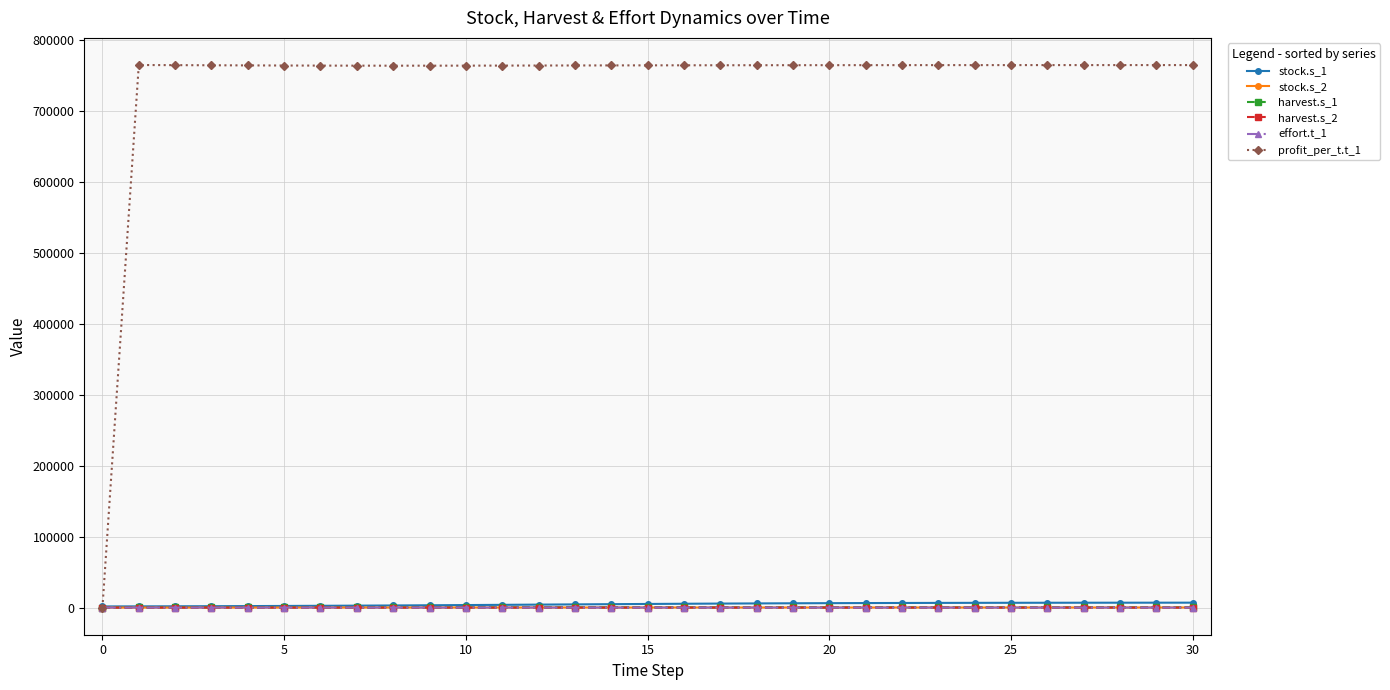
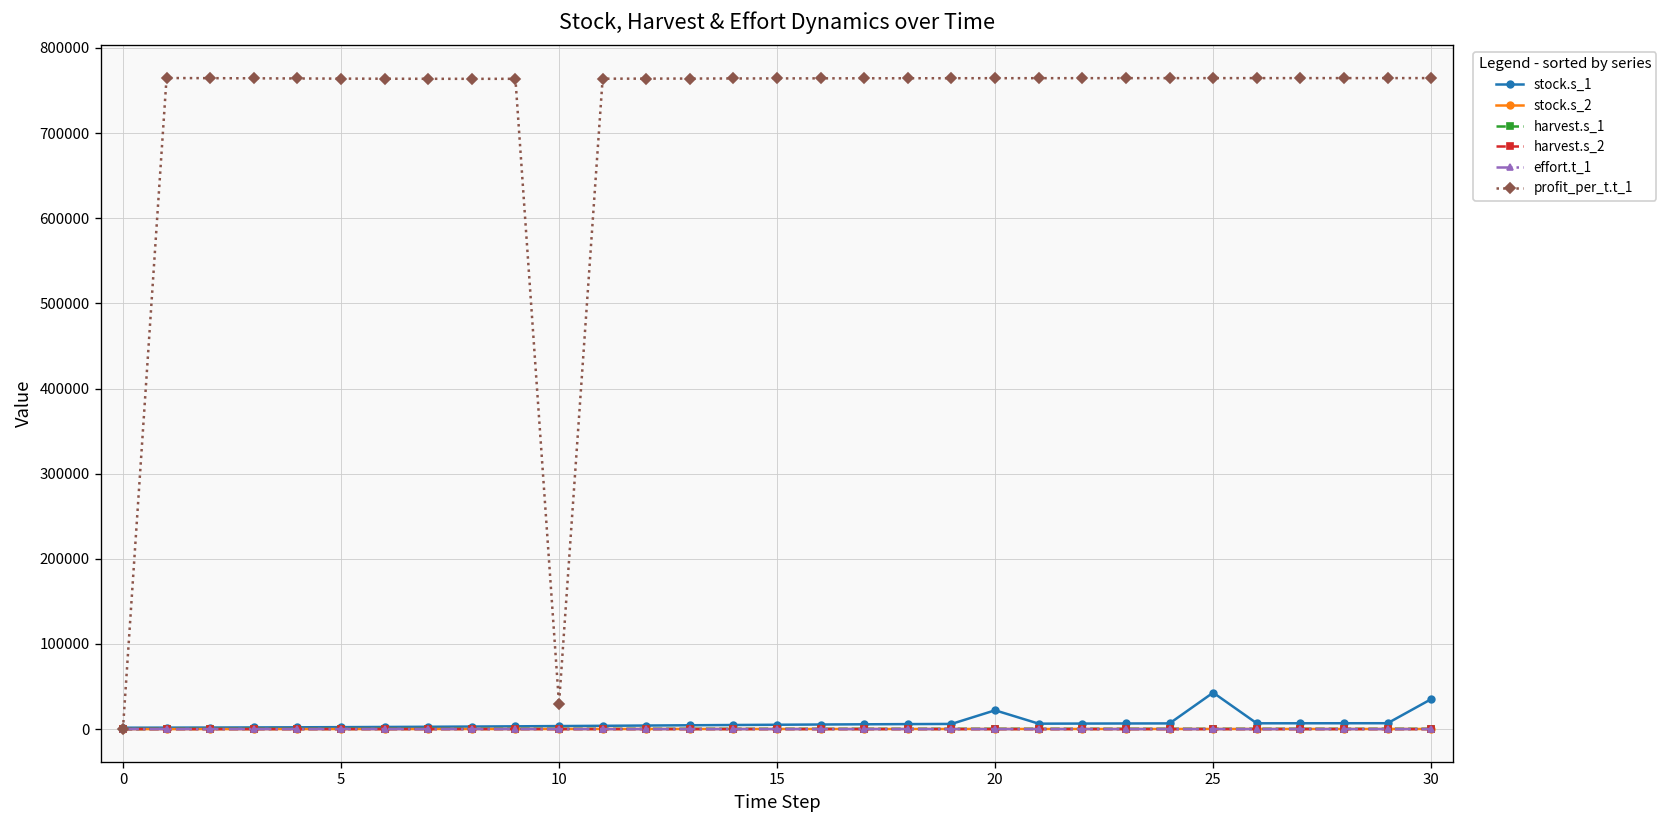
  {
    "stock.s_1": {
      "15": 10000,
-     "20": 10000,
-     "25": 10000,
-     "30": 10000
+     "20": 20000,
+     "25": 40000,
+     "30": 40000
    },
    "profit_per_t.t_1": {
      "5": 760000,
-     "10": 760000,
+     "10": 30000,
      "15": 760000,
      "20": 760000,
      "25": 760000,
      "30": 760000
    }
  }
